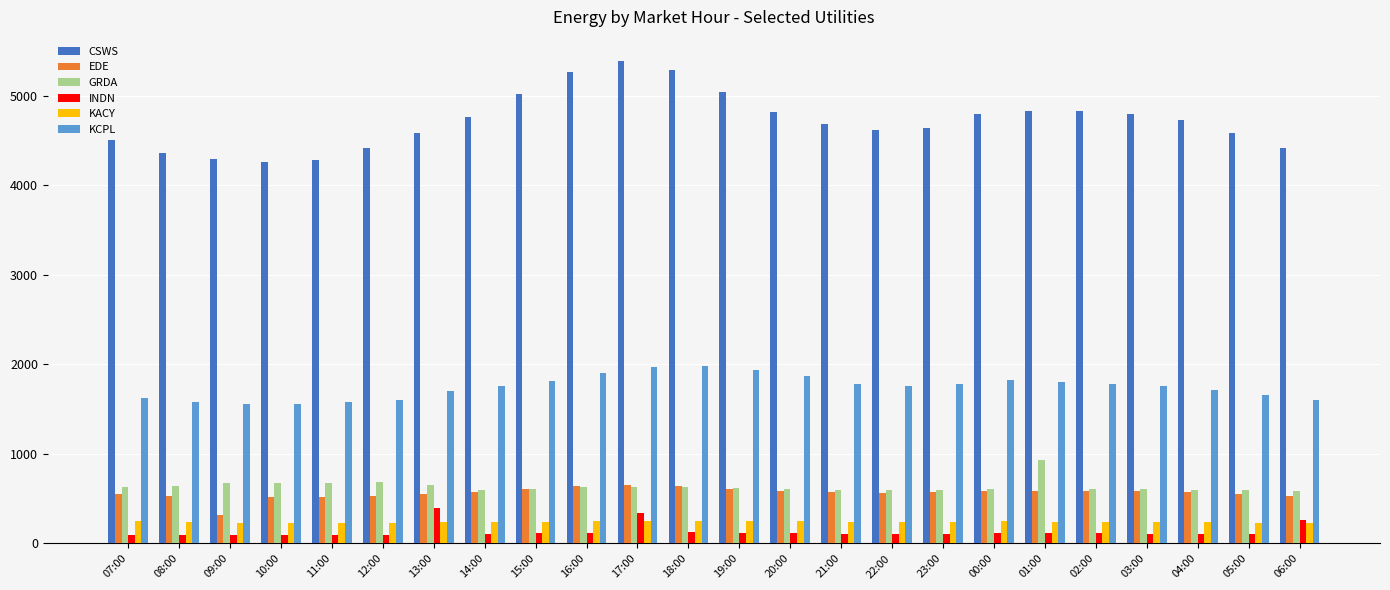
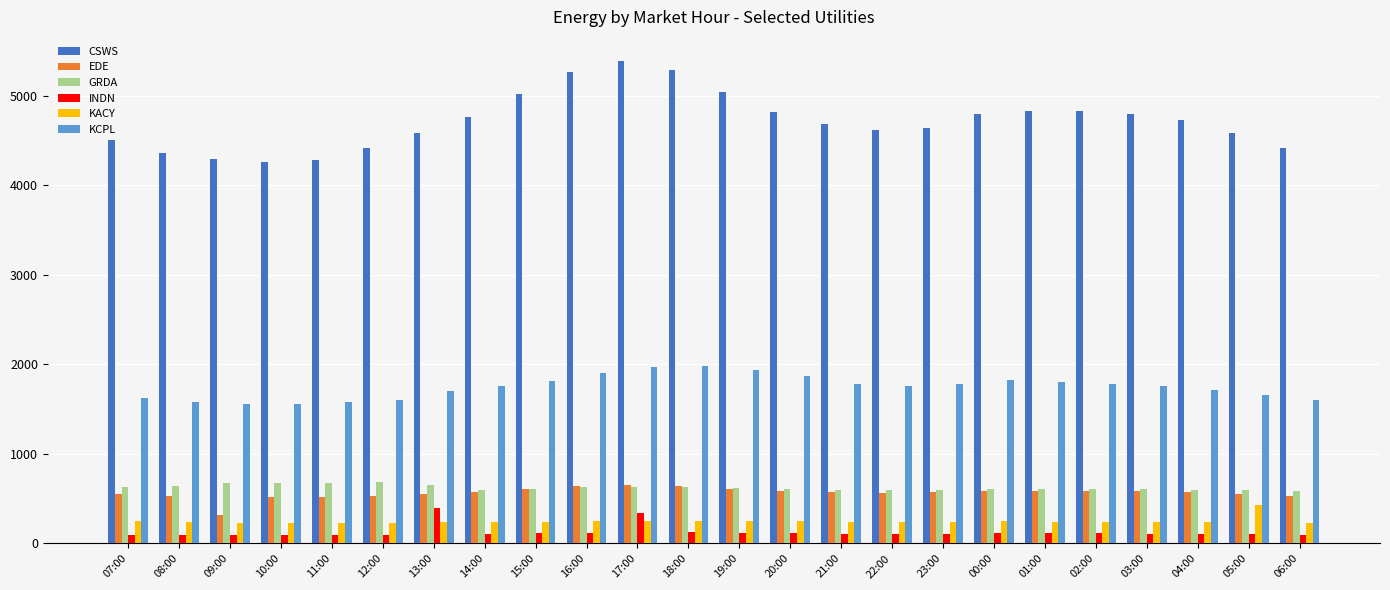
  {
    "EDE": {
      "07:00": 500,
      "08:00": 500,
      "09:00": 300,
      "10:00": 500,
      "11:00": 500,
      "12:00": 500,
      "13:00": 600,
      "14:00": 600,
      "15:00": 600,
      "16:00": 600,
      "17:00": 700,
      "18:00": 600,
      "19:00": 600,
      "20:00": 600,
      "21:00": 600,
      "22:00": 600,
      "23:00": 600,
      "00:00": 600,
      "01:00": 600,
      "02:00": 600,
      "03:00": 600,
      "04:00": 600,
      "05:00": 600,
      "06:00": 500
    },
    "GRDA": {
      "07:00": 600,
      "08:00": 600,
      "09:00": 700,
      "10:00": 700,
      "11:00": 700,
      "12:00": 700,
      "13:00": 600,
      "14:00": 600,
      "15:00": 600,
      "16:00": 600,
      "17:00": 600,
      "18:00": 600,
      "19:00": 600,
      "20:00": 600,
      "21:00": 600,
      "22:00": 600,
      "23:00": 600,
      "00:00": 600,
-     "01:00": 900,
+     "01:00": 600,
      "02:00": 600,
      "03:00": 600,
      "04:00": 600,
      "05:00": 600,
      "06:00": 600
    },
    "INDN": {
      "07:00": 100,
      "08:00": 100,
      "09:00": 100,
      "10:00": 100,
      "11:00": 100,
      "12:00": 100,
      "13:00": 400,
      "14:00": 100,
      "15:00": 100,
      "16:00": 100,
      "17:00": 300,
      "18:00": 100,
      "19:00": 100,
      "20:00": 100,
      "21:00": 100,
      "22:00": 100,
      "23:00": 100,
      "00:00": 100,
      "01:00": 100,
      "02:00": 100,
      "03:00": 100,
      "04:00": 100,
      "05:00": 100,
-     "06:00": 300
+     "06:00": 100
    },
    "KACY": {
      "07:00": 200,
      "08:00": 200,
      "09:00": 200,
      "10:00": 200,
      "11:00": 200,
      "12:00": 200,
      "13:00": 200,
      "14:00": 200,
      "15:00": 200,
      "16:00": 200,
      "17:00": 300,
      "18:00": 300,
      "19:00": 300,
      "20:00": 200,
      "21:00": 200,
      "22:00": 200,
      "23:00": 200,
      "00:00": 200,
      "01:00": 200,
      "02:00": 200,
      "03:00": 200,
      "04:00": 200,
-     "05:00": 200,
+     "05:00": 400,
      "06:00": 200
    }
  }
